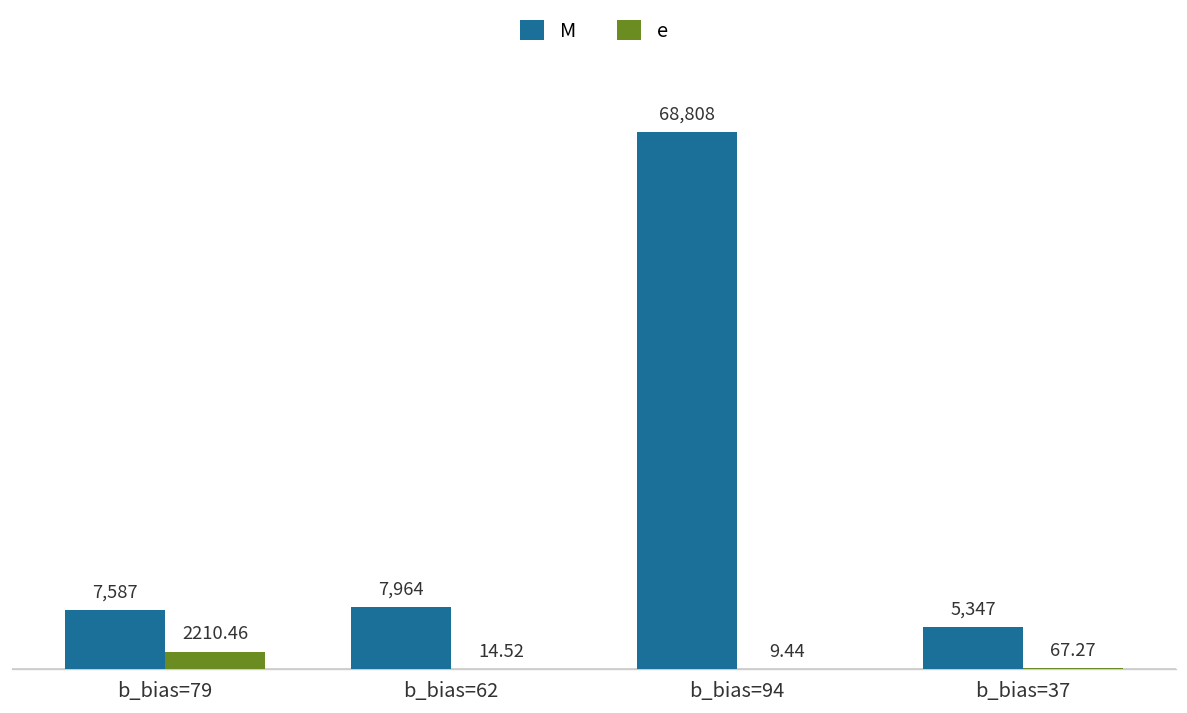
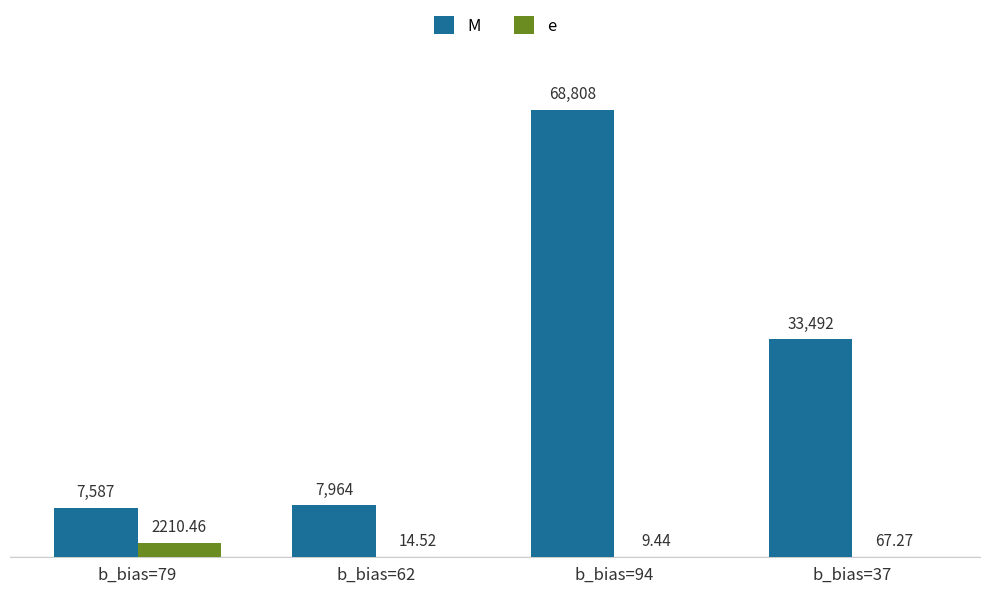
  {
    "M": {
      "b_bias=79": "7,587",
      "b_bias=62": "7,964",
      "b_bias=94": "68,808",
-     "b_bias=37": "5,347"
+     "b_bias=37": "33,492"
    },
    "e": {
      "b_bias=79": "2210.46",
      "b_bias=62": "14.52",
      "b_bias=94": "9.44",
      "b_bias=37": "67.27"
    }
  }
